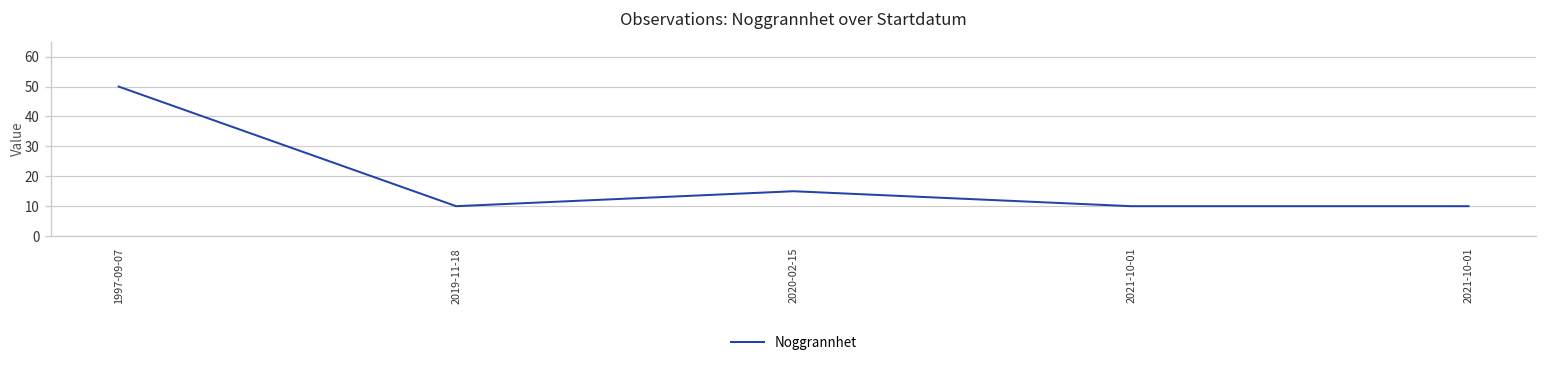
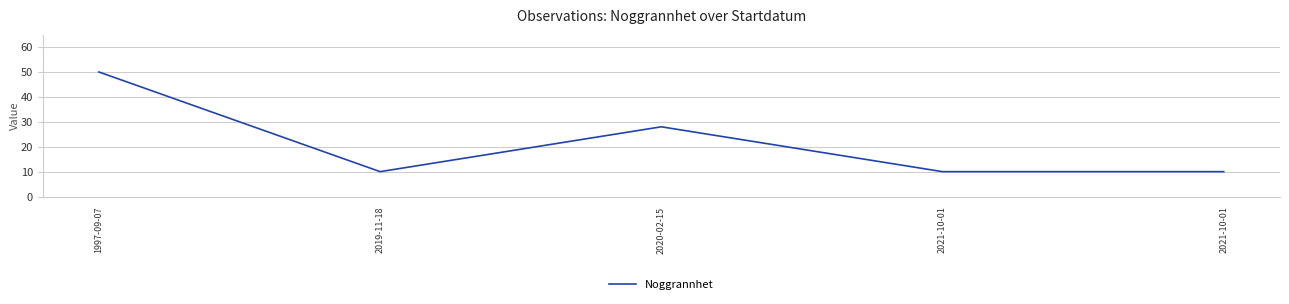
  {
    "1997-09-07": 50,
    "2019-11-18": 10,
-   "2020-02-15": 15
+   "2020-02-15": 28
  }
